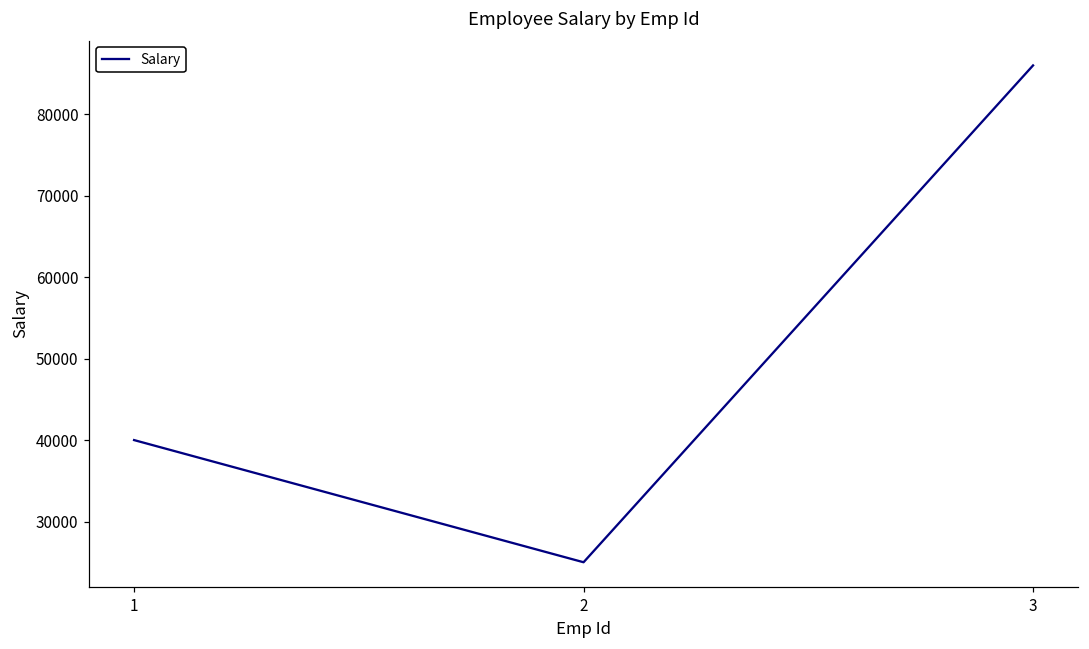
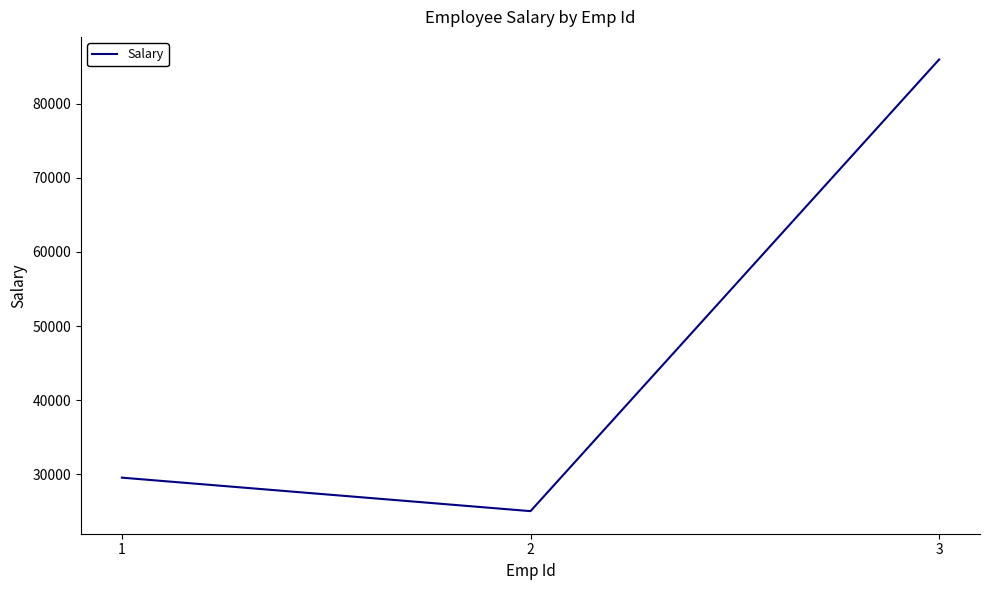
  {
-   "1": 40000,
+   "1": 30000,
    "2": 25000,
    "3": 86000
  }
